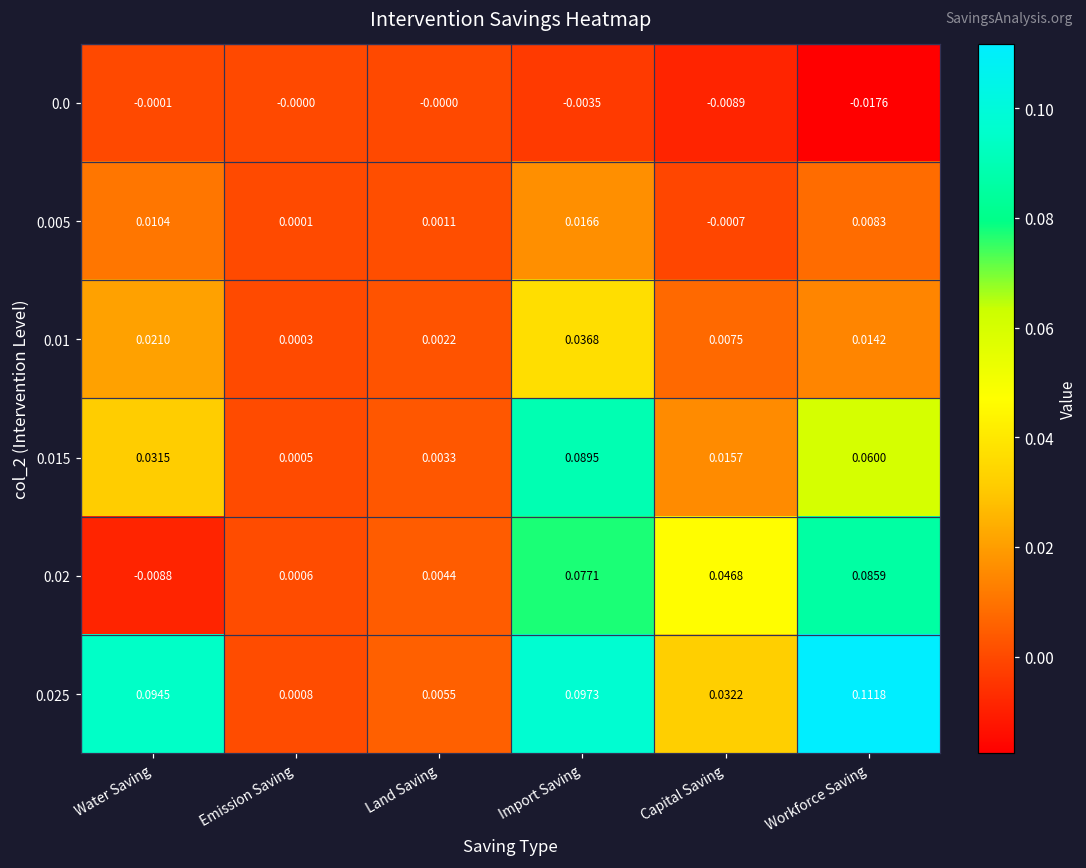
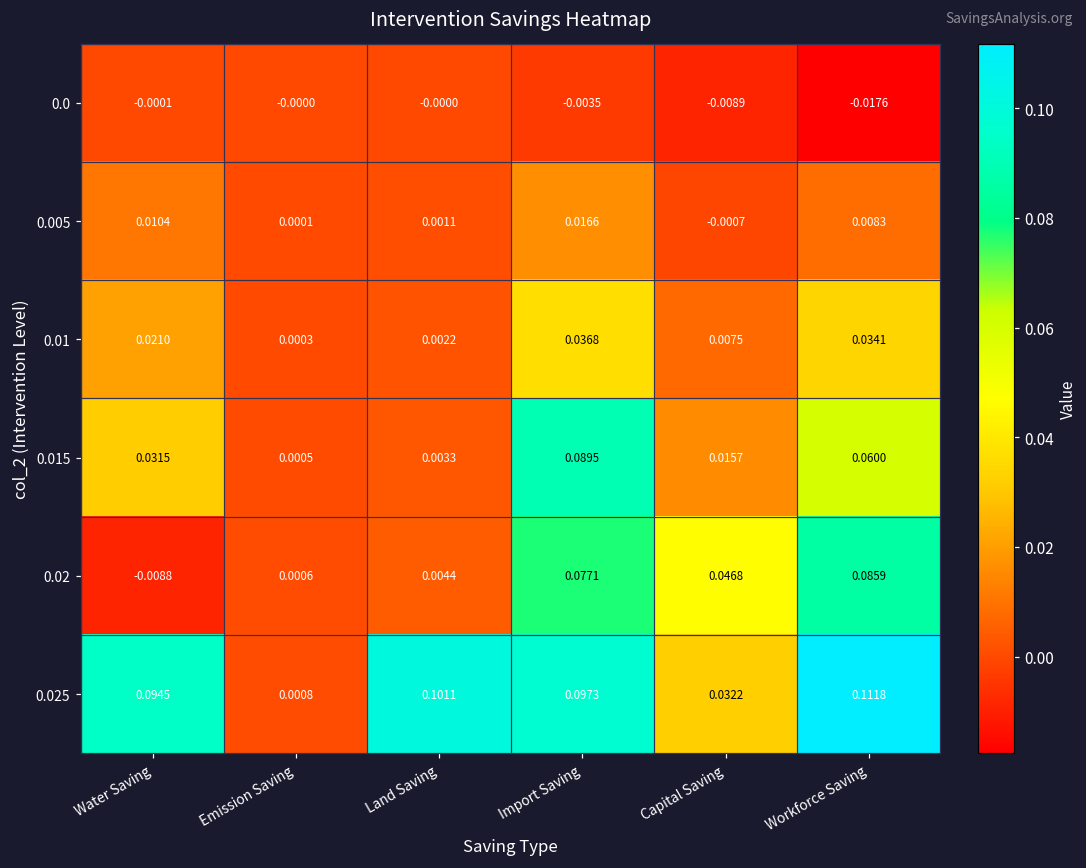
  {
    "0.0": {
      "Water Saving": -0.0001,
      "Emission Saving": -0.0000,
      "Land Saving": -0.0000,
      "Import Saving": -0.0035,
      "Capital Saving": -0.0089,
      "Workforce Saving": -0.0176
    },
    "0.005": {
      "Water Saving": 0.0104,
      "Emission Saving": 0.0001,
      "Land Saving": 0.0011,
      "Import Saving": 0.0166,
      "Capital Saving": -0.0007,
      "Workforce Saving": 0.0083
    },
    "0.01": {
      "Water Saving": 0.0210,
      "Emission Saving": 0.0003,
      "Land Saving": 0.0022,
      "Import Saving": 0.0368,
      "Capital Saving": 0.0075,
-     "Workforce Saving": 0.0142
+     "Workforce Saving": 0.0341
    },
    "0.015": {
      "Water Saving": 0.0315,
      "Emission Saving": 0.0005,
      "Land Saving": 0.0033,
      "Import Saving": 0.0895,
      "Capital Saving": 0.0157,
      "Workforce Saving": 0.0600
    },
    "0.02": {
      "Water Saving": -0.0088,
      "Emission Saving": 0.0006,
      "Land Saving": 0.0044,
      "Import Saving": 0.0771,
      "Capital Saving": 0.0468,
      "Workforce Saving": 0.0859
    },
    "0.025": {
      "Water Saving": 0.0945,
      "Emission Saving": 0.0008,
-     "Land Saving": 0.0055,
+     "Land Saving": 0.1011,
      "Import Saving": 0.0973,
      "Capital Saving": 0.0322,
      "Workforce Saving": 0.1118
    }
  }
